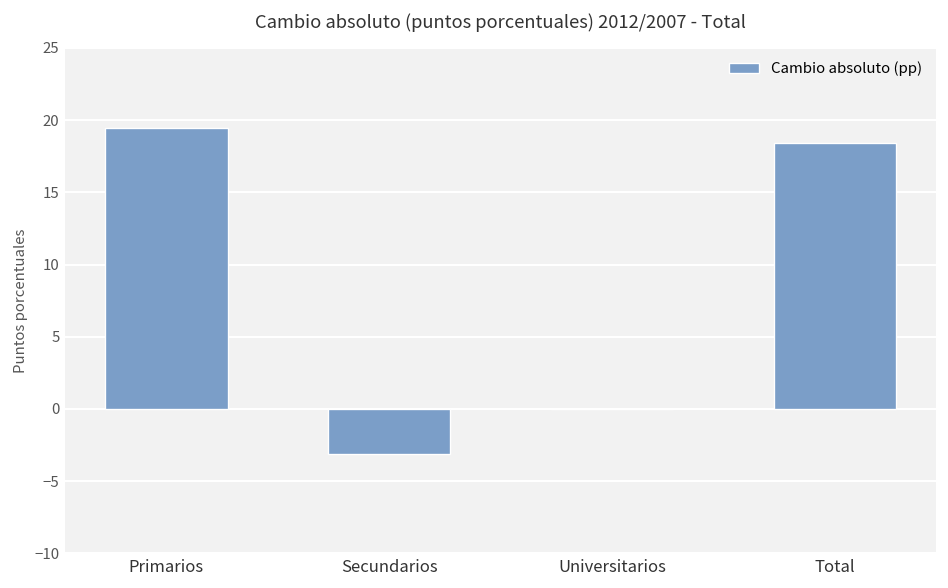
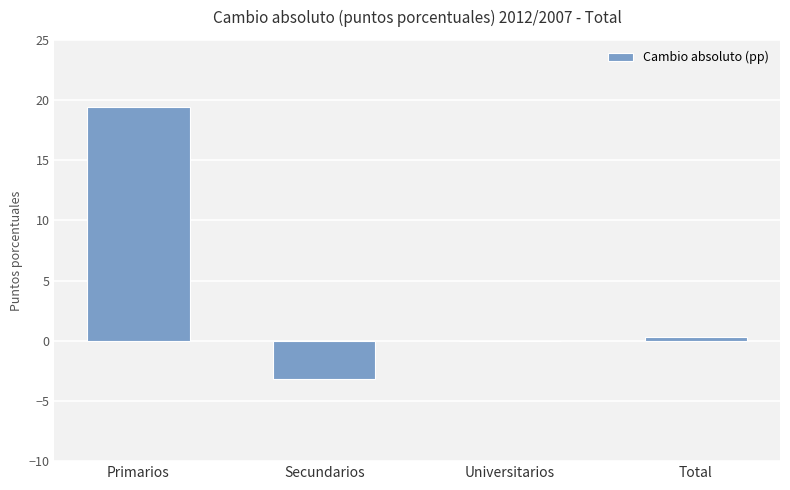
  {
    "Primarios": 19.4,
    "Secundarios": -3.2,
    "Universitarios": 0.0,
-   "Total": 18.4
+   "Total": 0.4
  }
